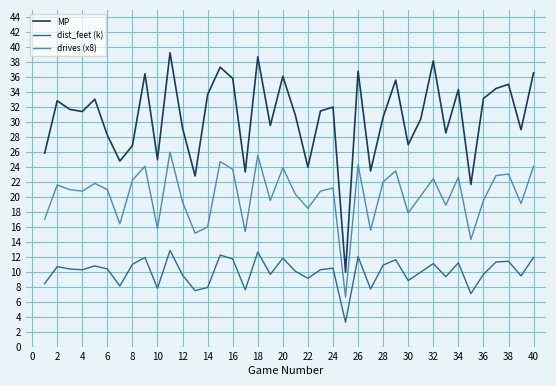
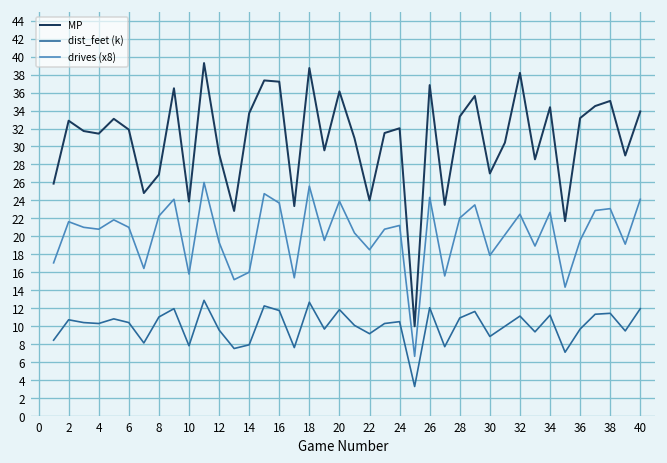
  {
    "MP": {
      "2": 33,
      "4": 31,
-     "6": 28,
+     "6": 32,
      "8": 27,
-     "10": 25,
+     "10": 24,
      "12": 29,
      "14": 34,
-     "16": 36,
+     "16": 37,
      "18": 39,
      "20": 36,
      "22": 24,
      "24": 32,
      "26": 37,
-     "28": 31,
+     "28": 33,
      "30": 27,
      "32": 38,
      "34": 34,
      "36": 33,
      "38": 35,
-     "40": 37
+     "40": 34
    }
  }
